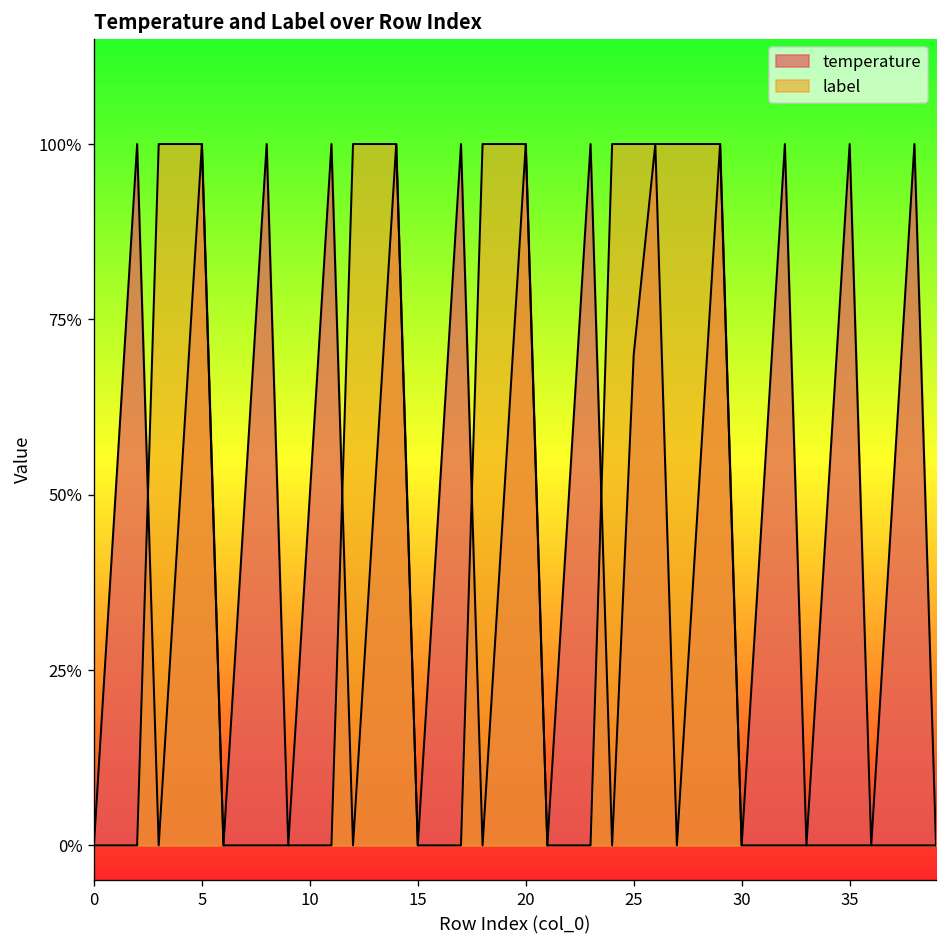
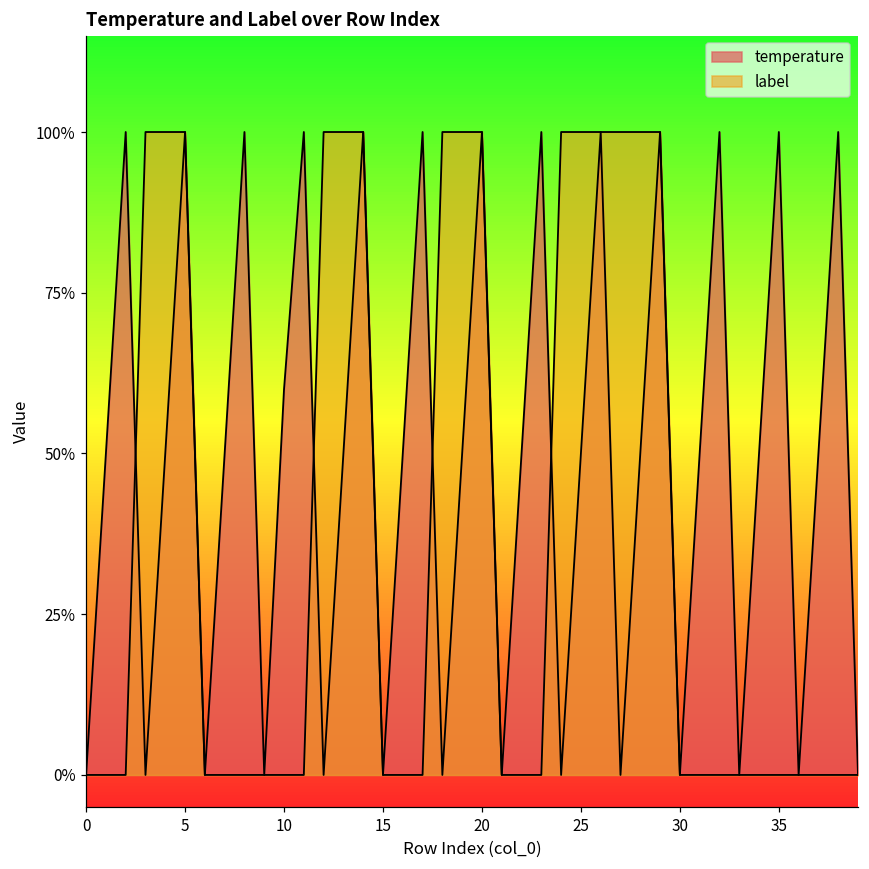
  {
    "temperature": {
-     "10": "50%",
-     "25": "70%",
+     "10": "60%",
+     "25": "50%",
      "35": "100%"
    },
    "label": {
      "10": "0%",
      "25": "100%",
      "35": "0%"
    }
  }
